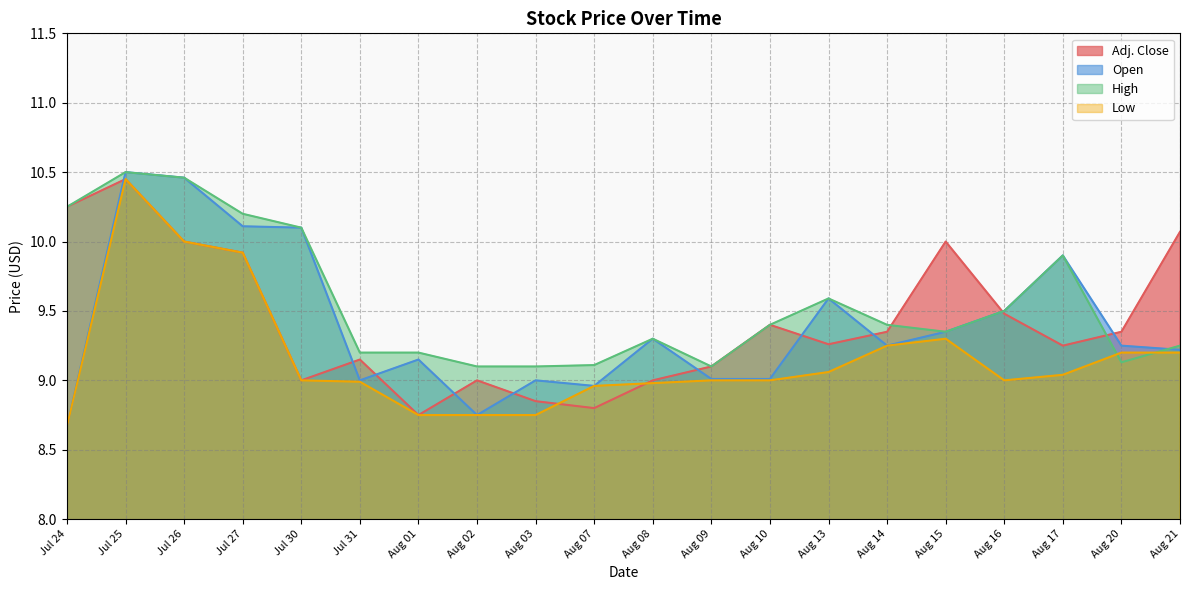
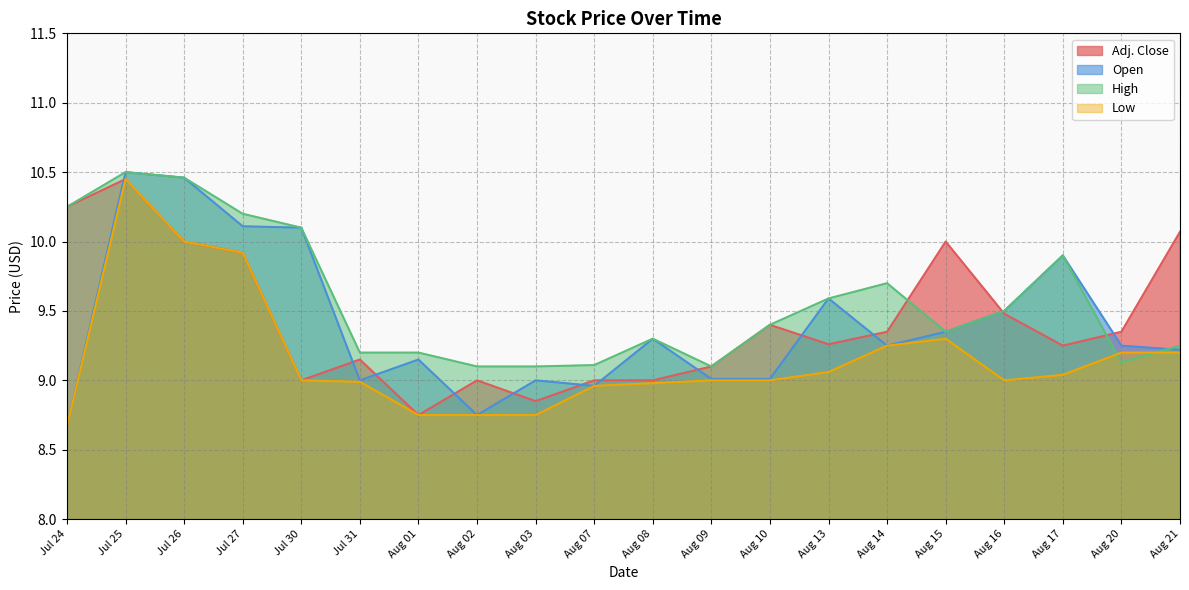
  {
    "Adj. Close": {
      "Jul 31": 9.15,
      "Aug 02": 9.0,
      "Aug 03": 8.85,
-     "Aug 07": 8.8,
+     "Aug 07": 9.0,
      "Aug 08": 9.0,
      "Aug 13": 9.26,
      "Aug 14": 9.35,
      "Aug 15": 10.0,
      "Aug 16": 9.48,
      "Aug 17": 9.25,
      "Aug 20": 9.35,
      "Aug 21": 10.07
    },
    "Open": {
      "Jul 27": 10.1,
      "Aug 01": 9.15,
      "Aug 03": 9.0,
      "Aug 20": 9.25,
      "Aug 21": 9.22
    },
    "High": {
      "Jul 27": 10.2,
      "Jul 31": 9.2,
      "Aug 01": 9.2,
      "Aug 02": 9.1,
      "Aug 03": 9.1,
      "Aug 07": 9.1,
-     "Aug 14": 9.4,
+     "Aug 14": 9.7,
      "Aug 20": 9.13,
      "Aug 21": 9.25
    },
    "Low": {
      "Aug 03": 8.75,
      "Aug 08": 8.98,
      "Aug 13": 9.06,
      "Aug 15": 9.3,
      "Aug 16": 9.0,
      "Aug 17": 9.04,
      "Aug 20": 9.2,
      "Aug 21": 9.2
    }
  }
